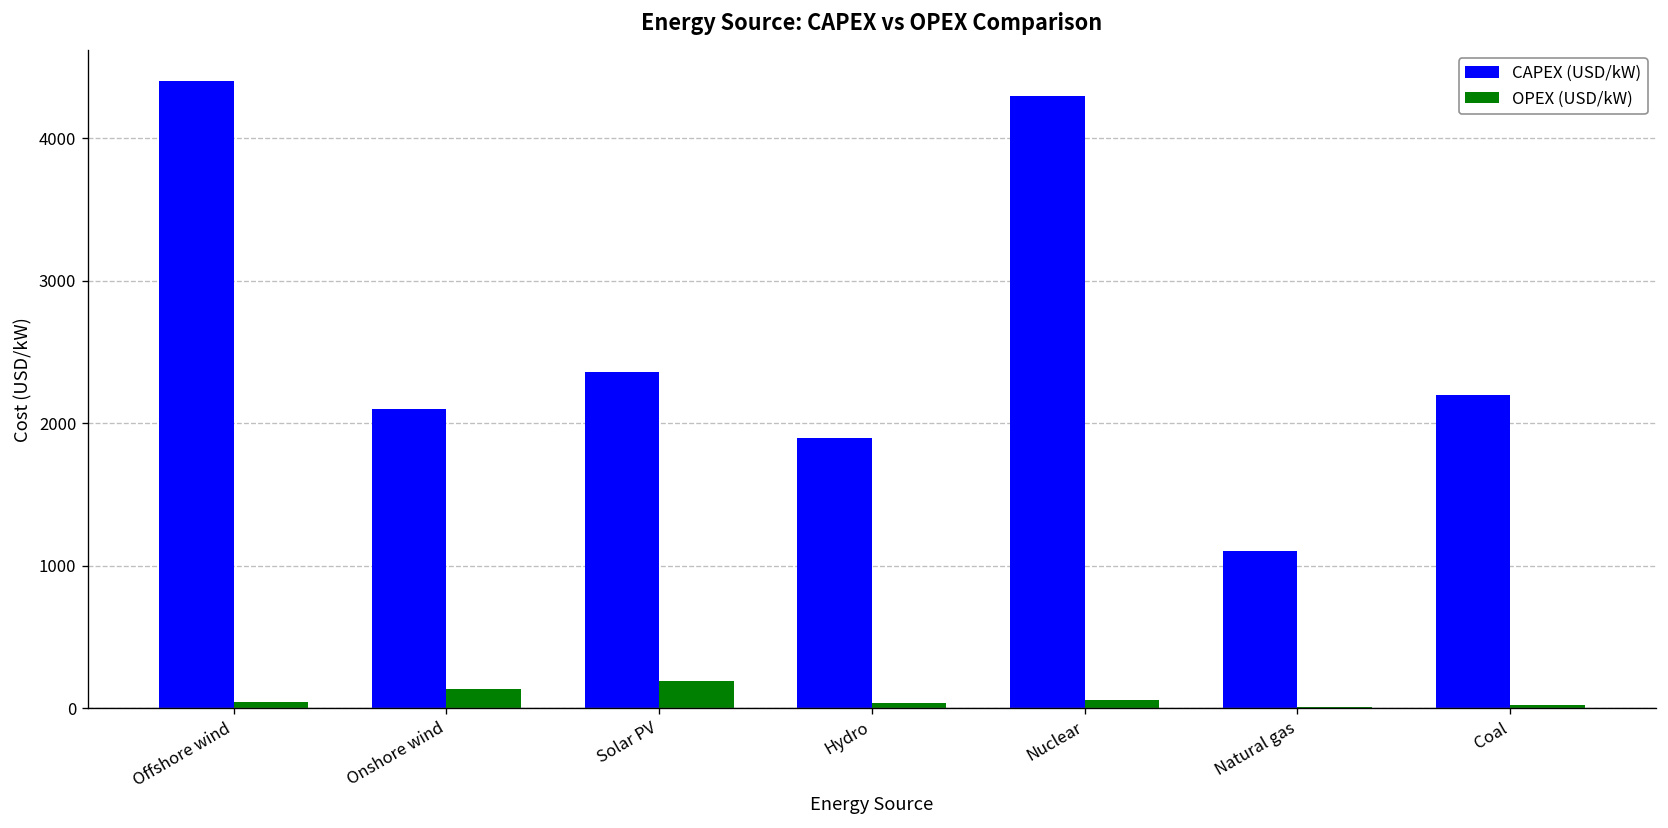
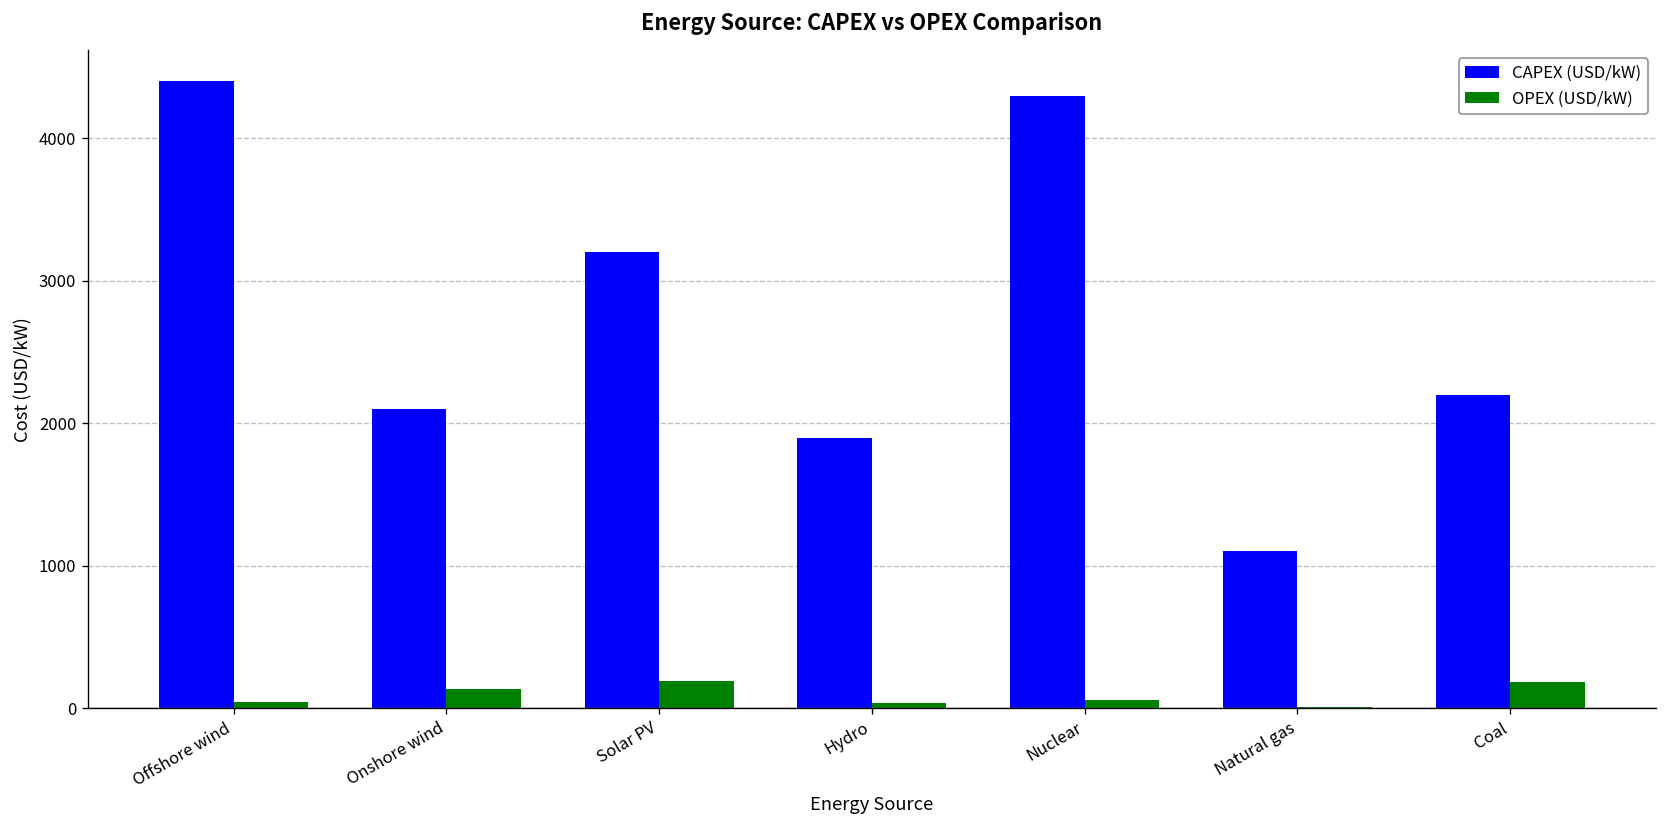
  {
    "CAPEX (USD/kW)": {
      "Offshore wind": 4400,
      "Onshore wind": 2100,
-     "Solar PV": 2360,
+     "Solar PV": 3200,
      "Hydro": 1900,
      "Nuclear": 4300,
      "Natural gas": 1100,
      "Coal": 2200
    },
    "OPEX (USD/kW)": {
      "Offshore wind": 40,
      "Onshore wind": 130,
      "Solar PV": 190,
      "Hydro": 40,
      "Nuclear": 60,
-     "Coal": 20
+     "Coal": 180
    }
  }
